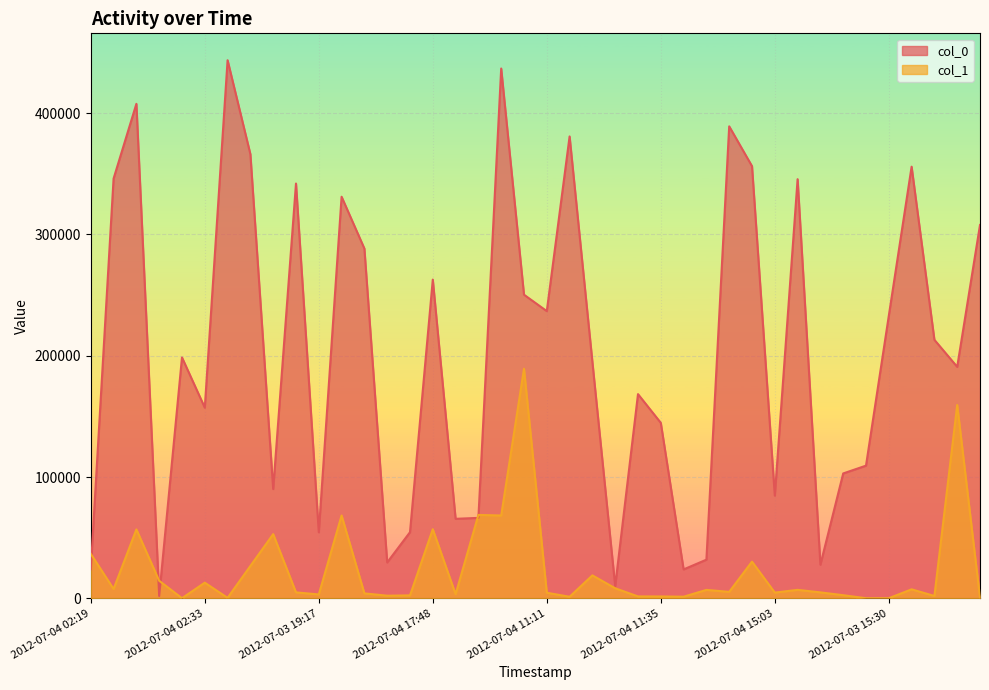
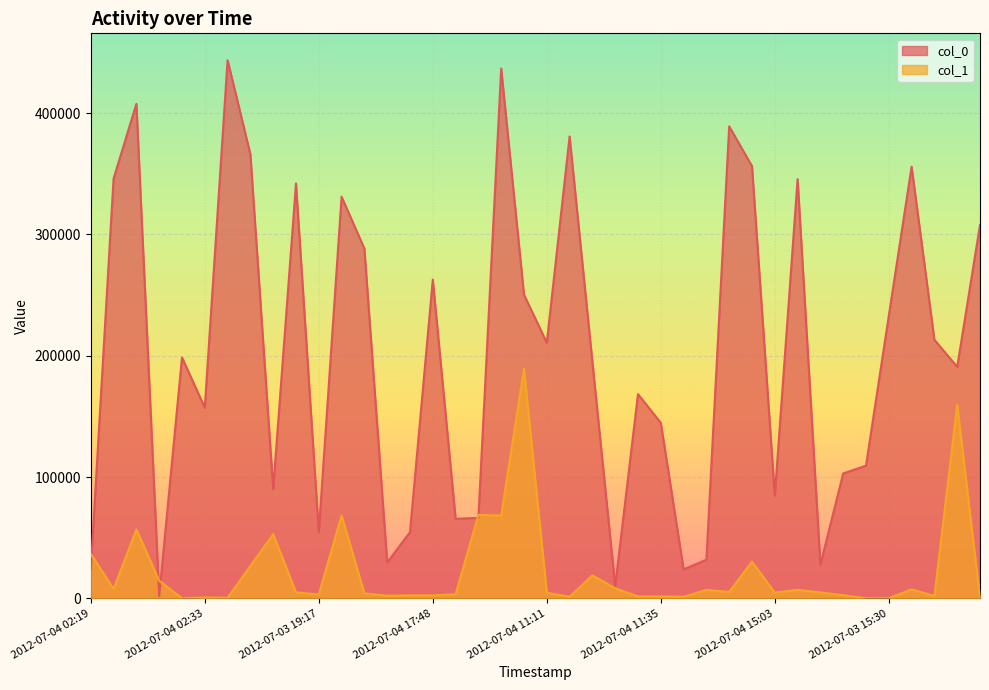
  {
    "col_0": {
      "2012-07-04 02:19": 24000,
      "2012-07-04 02:33": 157000,
      "2012-07-03 19:17": 54000,
      "2012-07-04 17:48": 263000,
-     "2012-07-04 11:11": 237000,
+     "2012-07-04 11:11": 211000,
      "2012-07-04 11:35": 145000,
      "2012-07-04 15:03": 85000,
      "2012-07-03 15:30": 233000
    },
    "col_1": {
      "2012-07-04 02:19": 37000,
-     "2012-07-04 02:33": 13000,
+     "2012-07-04 02:33": 1000,
      "2012-07-03 19:17": 3000,
-     "2012-07-04 17:48": 57000,
+     "2012-07-04 17:48": 2000,
      "2012-07-04 11:11": 5000,
      "2012-07-04 11:35": 2000,
      "2012-07-04 15:03": 5000,
      "2012-07-03 15:30": 0
    }
  }
